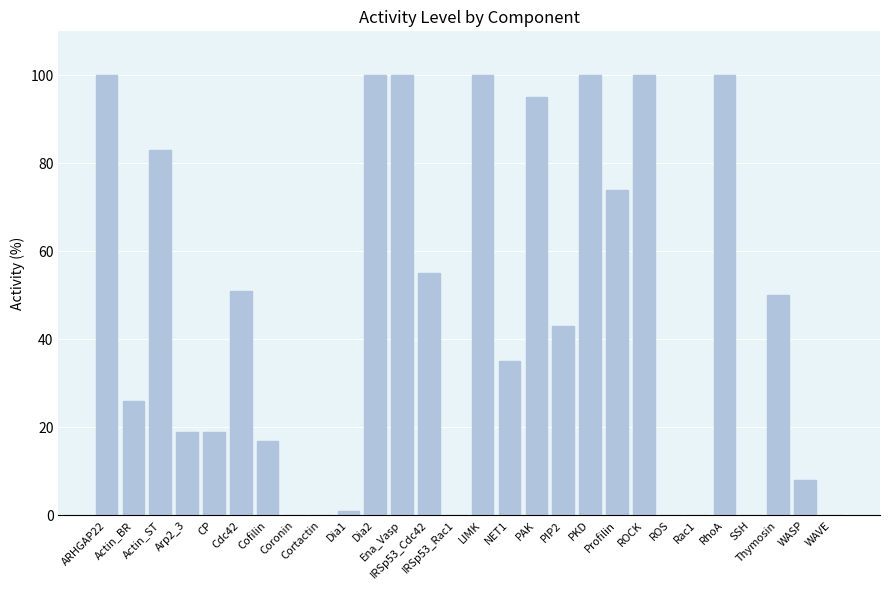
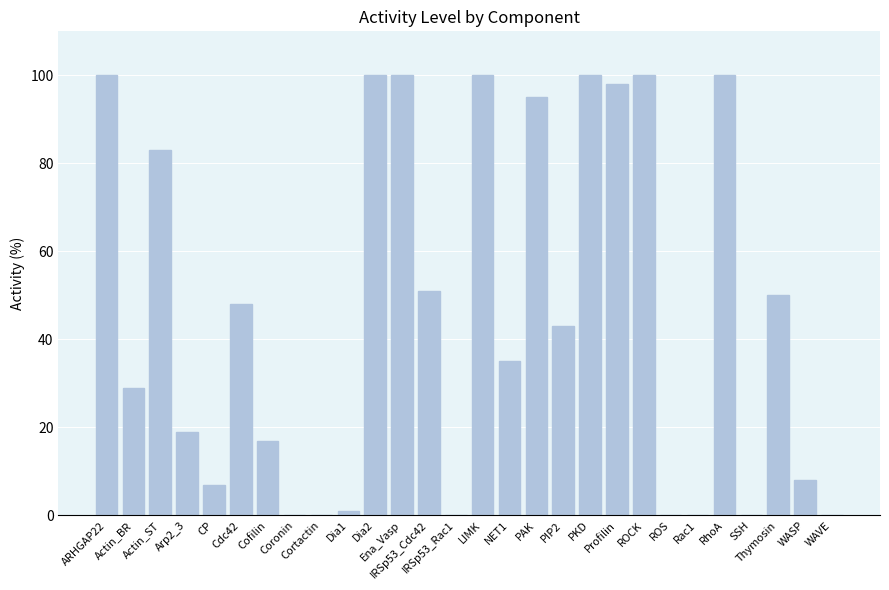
  {
    "ARHGAP22": 100,
-   "Actin_BR": 26,
+   "Actin_BR": 29,
    "Actin_ST": 83,
    "Arp2_3": 19,
-   "CP": 19,
-   "Cdc42": 51,
+   "CP": 7,
+   "Cdc42": 48,
    "Cofilin": 17,
    "Coronin": 0,
    "Cortactin": 0,
    "Dia1": 1,
    "Dia2": 100,
    "Ena_Vasp": 100,
-   "IRSp53_Cdc42": 55,
+   "IRSp53_Cdc42": 51,
    "IRSp53_Rac1": 0,
    "LIMK": 100,
    "NET1": 35,
    "PAK": 95,
    "PIP2": 43,
    "PKD": 100,
-   "Profilin": 74,
+   "Profilin": 98,
    "ROCK": 100,
    "ROS": 0,
    "Rac1": 0,
    "RhoA": 100,
    "SSH": 0,
    "Thymosin": 50,
    "WASP": 8,
    "WAVE": 0
  }
